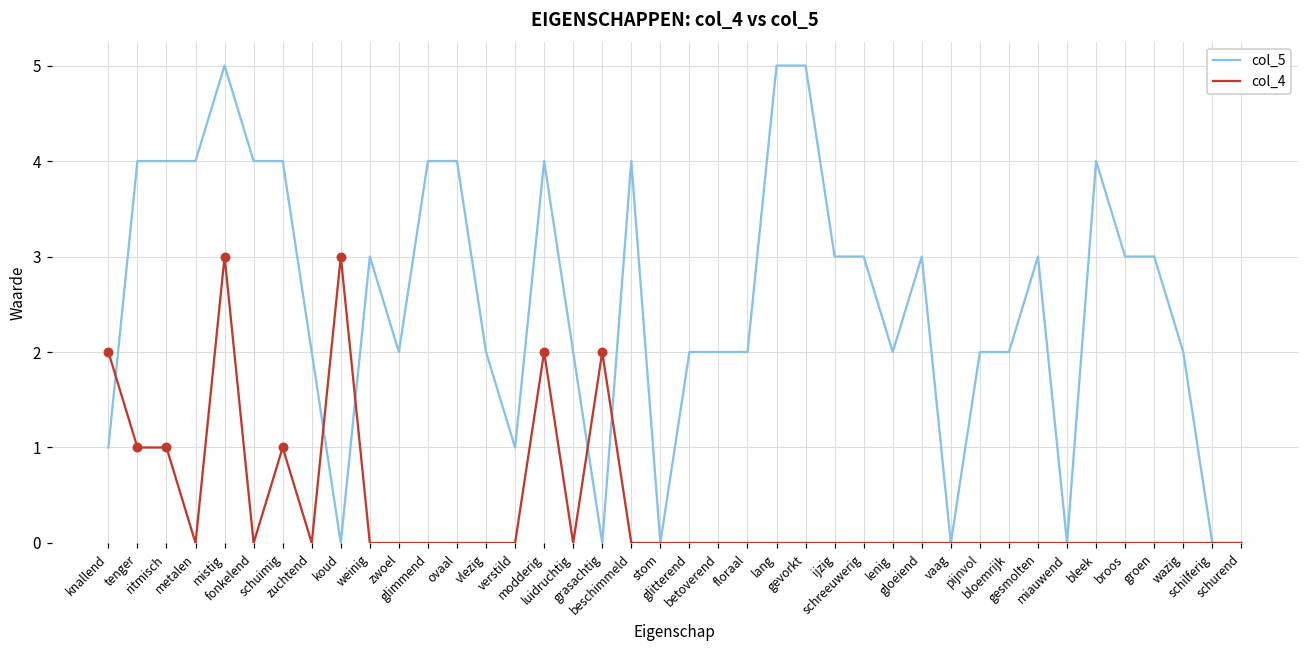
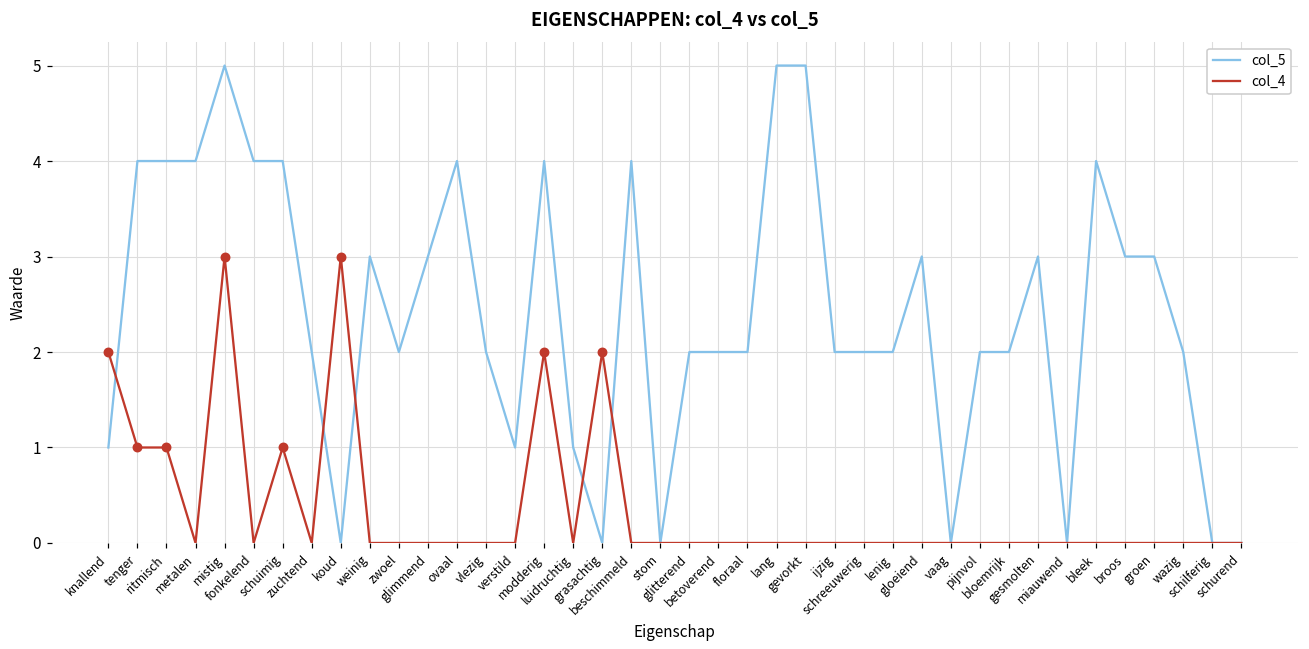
  {
    "col_5": {
      "knallend": 1,
      "tenger": 4,
      "ritmisch": 4,
      "metalen": 4,
      "mistig": 5,
      "fonkelend": 4,
      "schuimig": 4,
      "zuchtend": 2,
      "koud": 0,
      "weinig": 3,
      "zwoel": 2,
-     "glimmend": 4,
+     "glimmend": 3,
      "ovaal": 4,
      "vlezig": 2,
      "verstild": 1,
      "modderig": 4,
-     "luidruchtig": 2,
+     "luidruchtig": 1,
      "grasachtig": 0,
      "beschimmeld": 4,
      "glitterend": 2,
      "betoverend": 2,
      "floraal": 2,
      "lang": 5,
      "gevorkt": 5,
-     "ijzig": 3,
-     "schreeuwerig": 3,
+     "ijzig": 2,
+     "schreeuwerig": 2,
      "lenig": 2,
      "gloeiend": 3,
      "pijnvol": 2,
      "bloemrijk": 2,
      "gesmolten": 3,
      "bleek": 4,
      "broos": 3,
      "groen": 3,
      "wazig": 2
    }
  }
